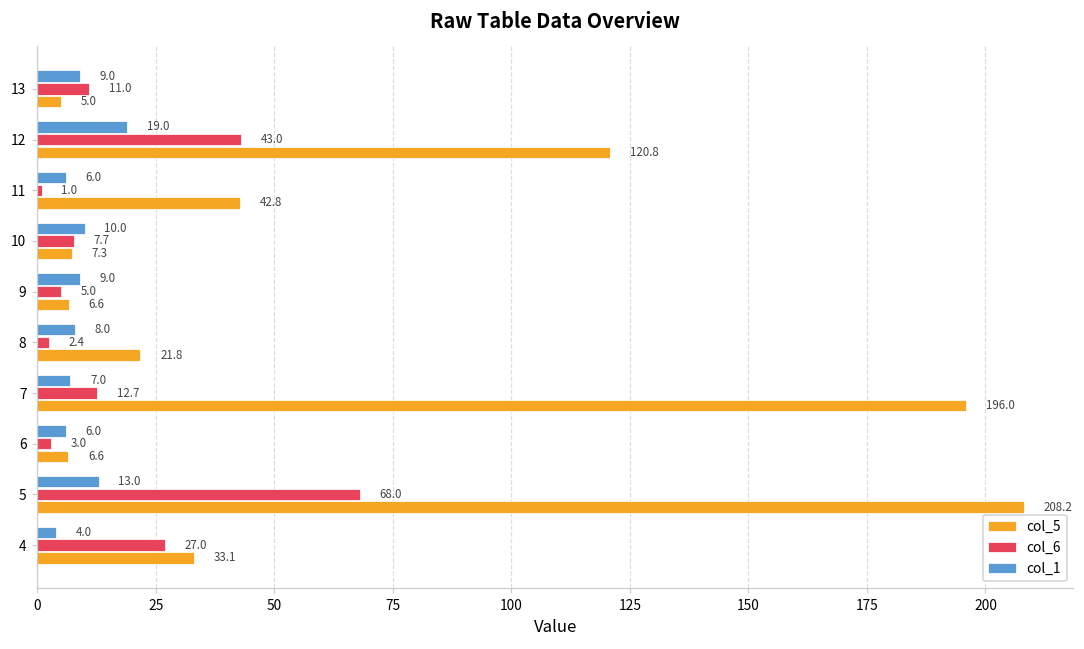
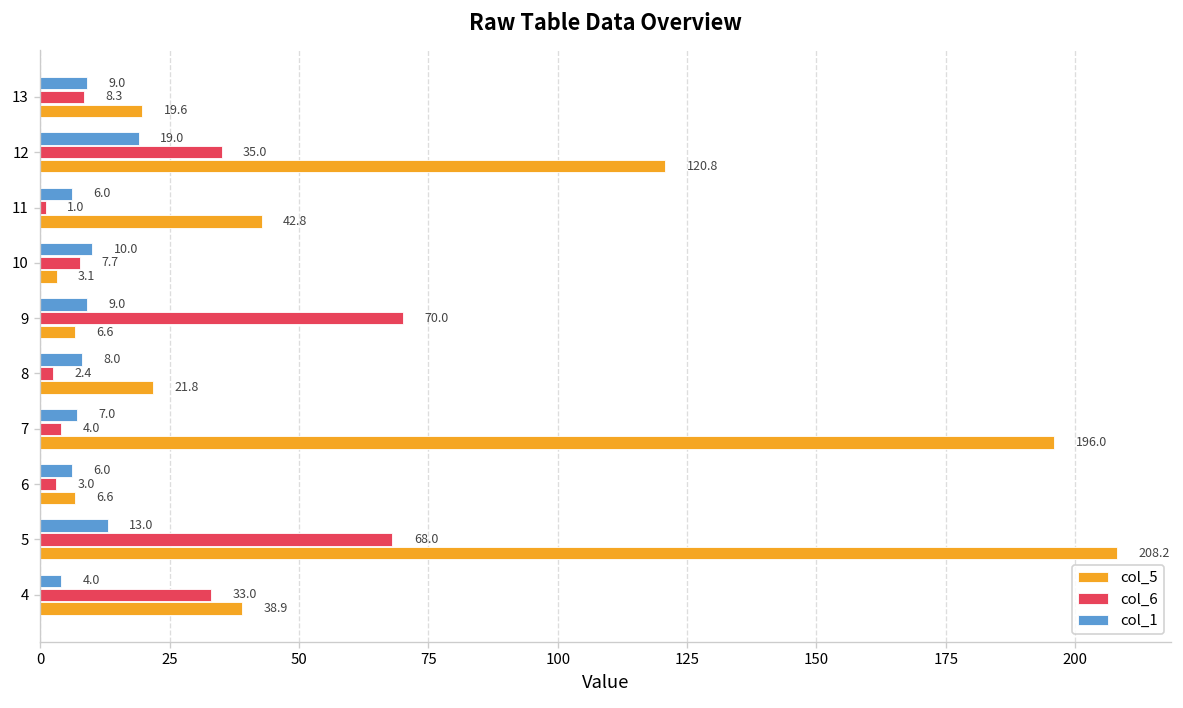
  {
    "col_5": {
-     "13": 5.0,
+     "13": 19.6,
      "12": 120.8,
      "11": 42.8,
-     "10": 7.3,
+     "10": 3.1,
      "9": 6.6,
      "8": 21.8,
      "7": 196.0,
      "6": 6.6,
      "5": 208.2,
-     "4": 33.1
+     "4": 38.9
    },
    "col_6": {
-     "13": 11.0,
-     "12": 43.0,
+     "13": 8.3,
+     "12": 35.0,
      "11": 1.0,
      "10": 7.7,
-     "9": 5.0,
+     "9": 70.0,
      "8": 2.4,
-     "7": 12.7,
+     "7": 4.0,
      "6": 3.0,
      "5": 68.0,
-     "4": 27.0
+     "4": 33.0
    },
    "col_1": {
      "13": 9.0,
      "12": 19.0,
      "11": 6.0,
      "10": 10.0,
      "9": 9.0,
      "8": 8.0,
      "7": 7.0,
      "6": 6.0,
      "5": 13.0,
      "4": 4.0
    }
  }
